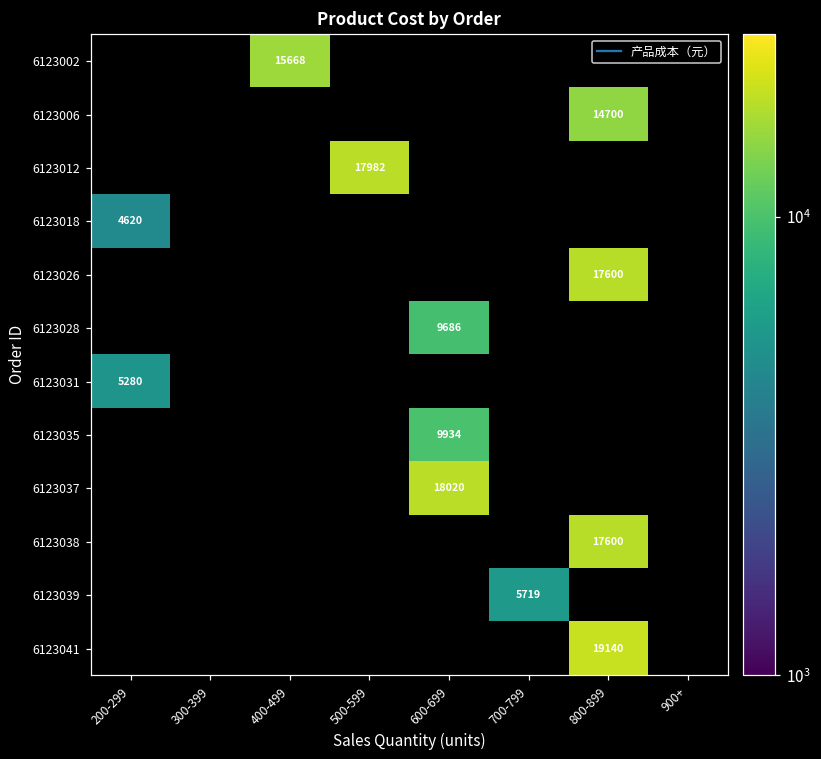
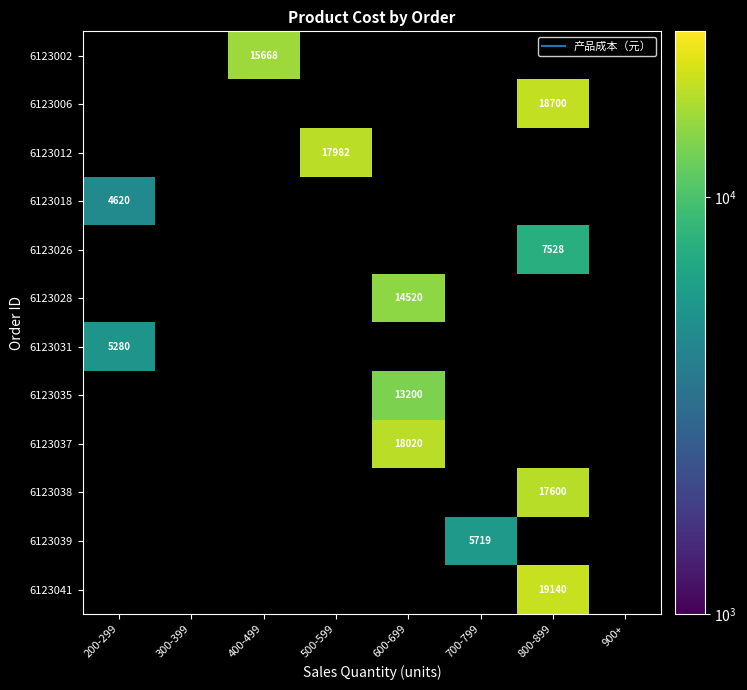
  {
    "6123002": {
      "400-499": 15668
    },
    "6123006": {
-     "800-899": 14700
+     "800-899": 18700
    },
    "6123012": {
      "500-599": 17982
    },
    "6123018": {
      "200-299": 4620
    },
    "6123026": {
-     "800-899": 17600
+     "800-899": 7528
    },
    "6123028": {
-     "600-699": 9686
+     "600-699": 14520
    },
    "6123031": {
      "200-299": 5280
    },
    "6123035": {
-     "600-699": 9934
+     "600-699": 13200
    },
    "6123037": {
      "600-699": 18020
    },
    "6123038": {
      "800-899": 17600
    },
    "6123039": {
      "700-799": 5719
    },
    "6123041": {
      "800-899": 19140
    }
  }
